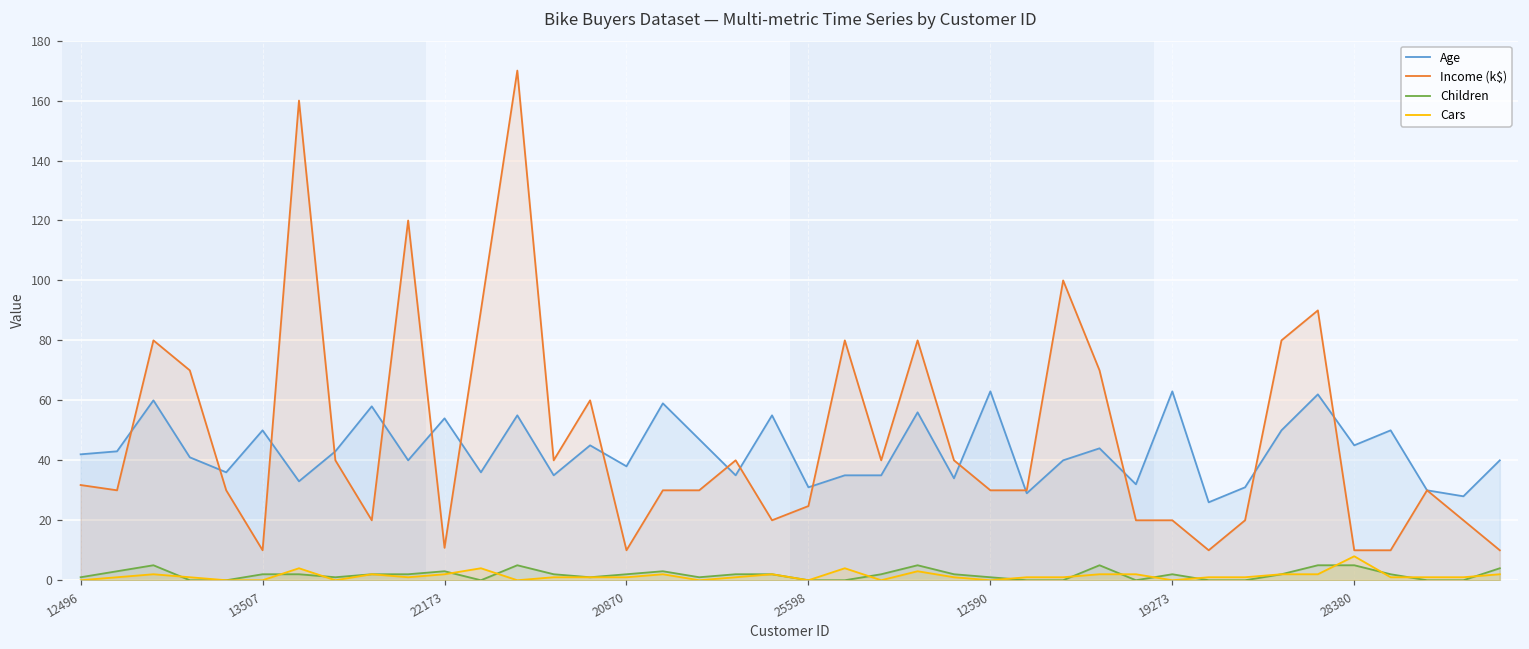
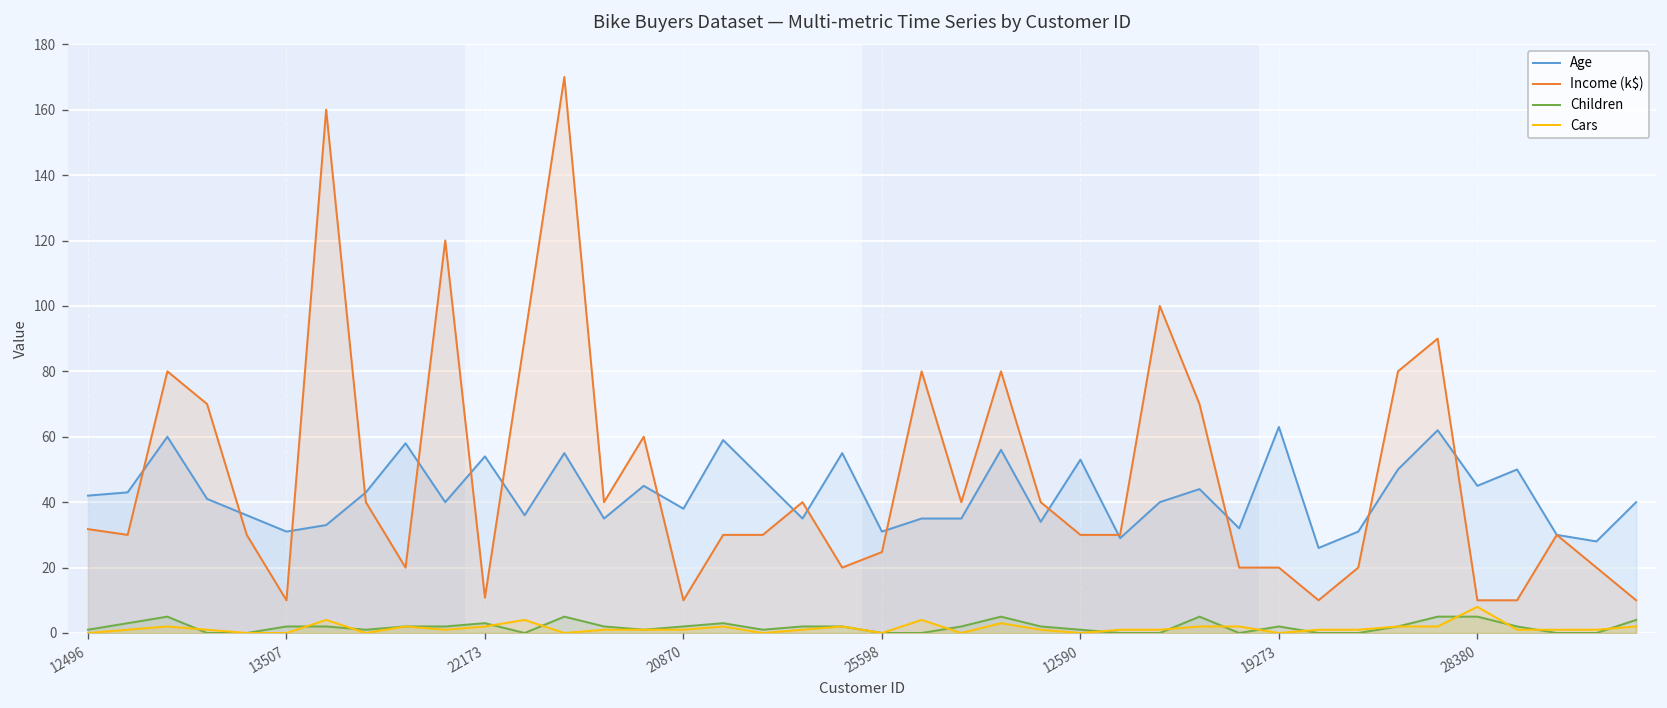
  {
    "Age": {
      "12496": 42,
-     "13507": 50,
+     "13507": 31,
      "22173": 54,
      "20870": 38,
      "25598": 31,
-     "12590": 63,
+     "12590": 53,
      "19273": 63,
      "28380": 45
    },
    "Income (k$)": {
      "12496": 32,
      "13507": 10,
      "22173": 11,
      "20870": 10,
      "25598": 25,
      "12590": 30,
      "19273": 20,
      "28380": 10
    },
    "Children": {
      "12496": 1,
      "13507": 2,
      "22173": 3,
      "20870": 2,
      "12590": 1,
      "19273": 2,
      "28380": 5
    },
    "Cars": {
      "12496": 0,
      "13507": 0,
      "22173": 2,
      "20870": 1,
      "12590": 0,
      "19273": 0,
      "28380": 8
    }
  }
